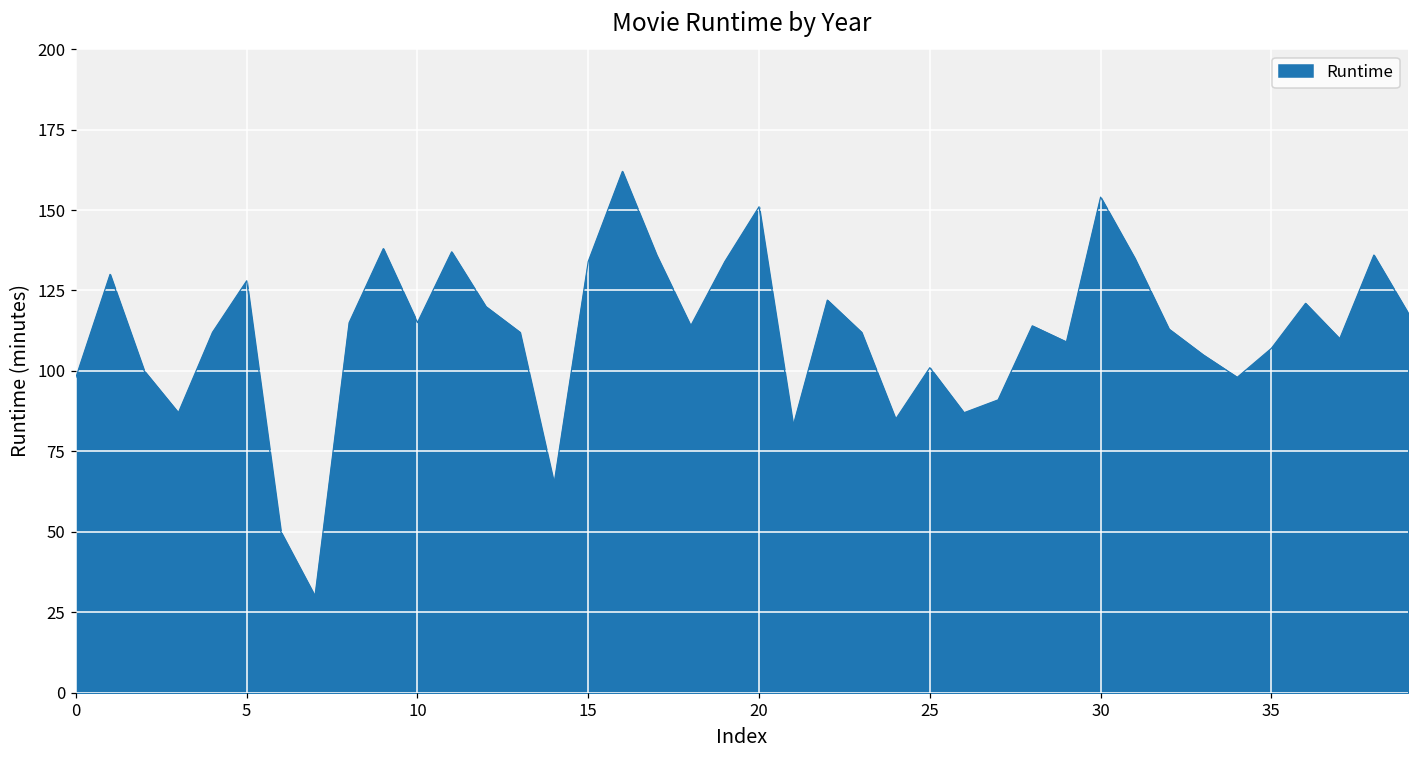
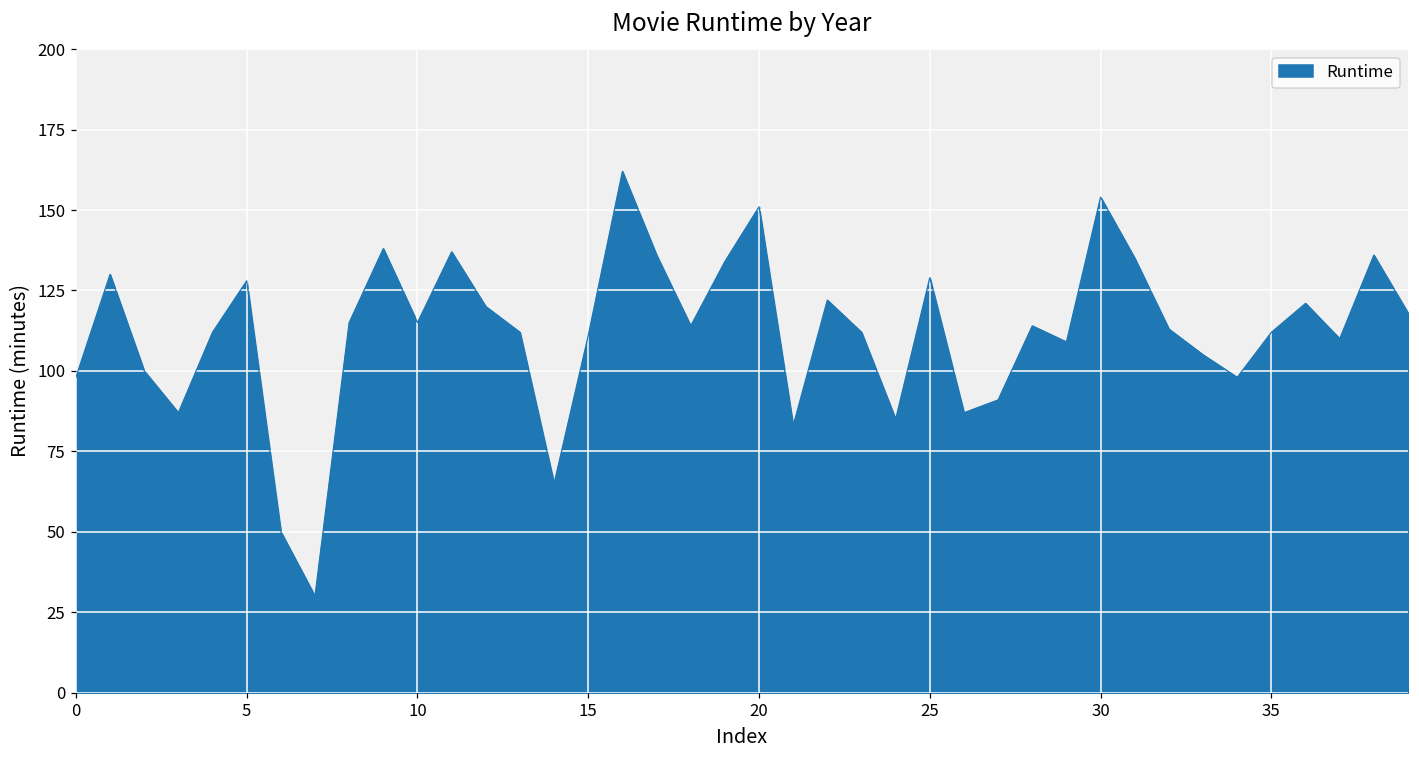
  {
    "0": 98,
    "5": 128,
    "10": 115,
-   "15": 134,
+   "15": 111,
    "20": 151,
-   "25": 101,
+   "25": 129,
    "30": 154,
-   "35": 107
+   "35": 112
  }
